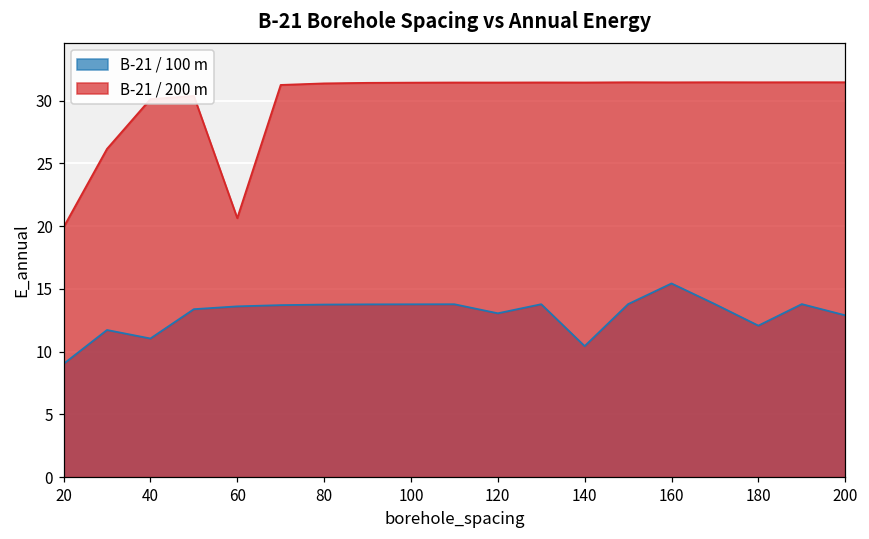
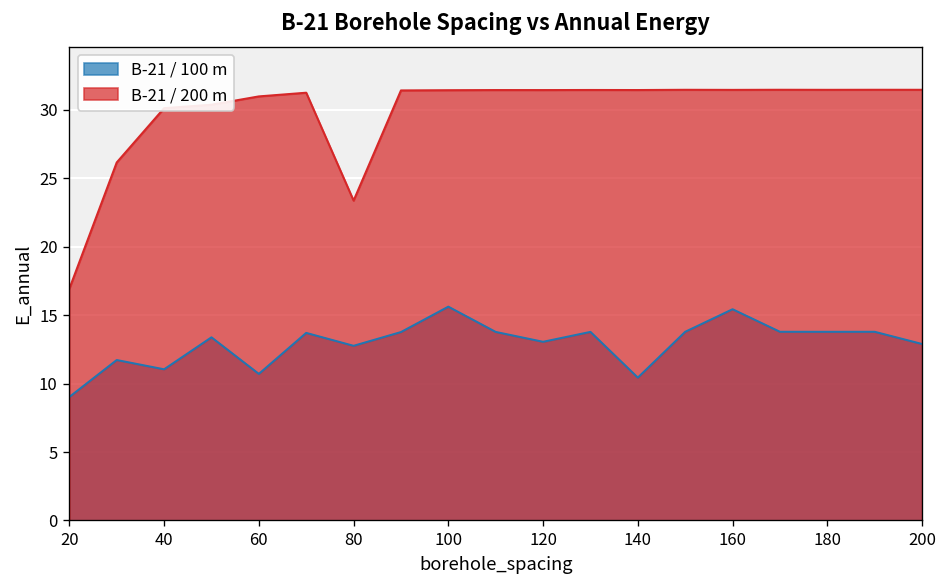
  {
    "B-21 / 100 m": {
      "20": 9.0,
      "40": 11.0,
-     "60": 13.6,
-     "80": 13.7,
-     "100": 13.8,
+     "60": 10.7,
+     "80": 12.8,
+     "100": 15.6,
      "120": 13.0,
      "140": 10.4,
      "160": 15.4,
-     "180": 12.1,
+     "180": 13.8,
      "200": 12.9
    },
    "B-21 / 200 m": {
-     "20": 19.9,
-     "60": 20.6,
-     "80": 31.4,
+     "20": 16.9,
+     "60": 31.0,
+     "80": 23.4,
      "100": 31.4,
      "120": 31.4,
      "140": 31.4,
      "160": 31.4,
      "180": 31.5,
      "200": 31.5
    }
  }
